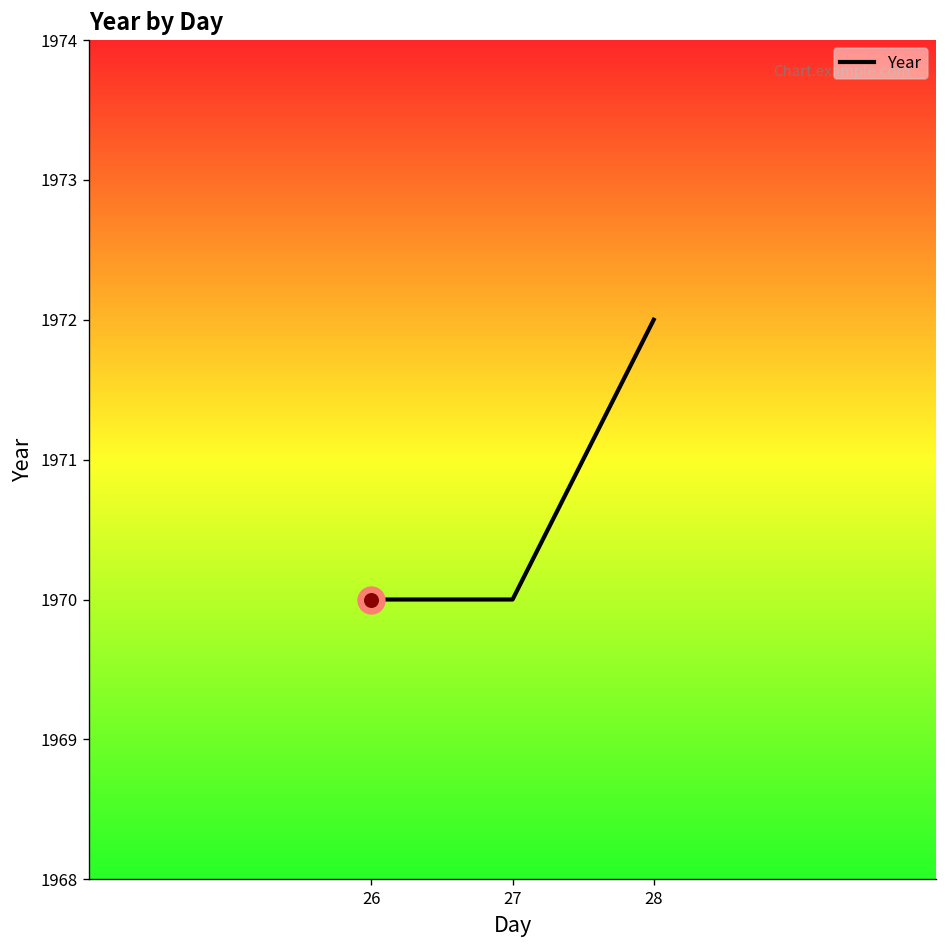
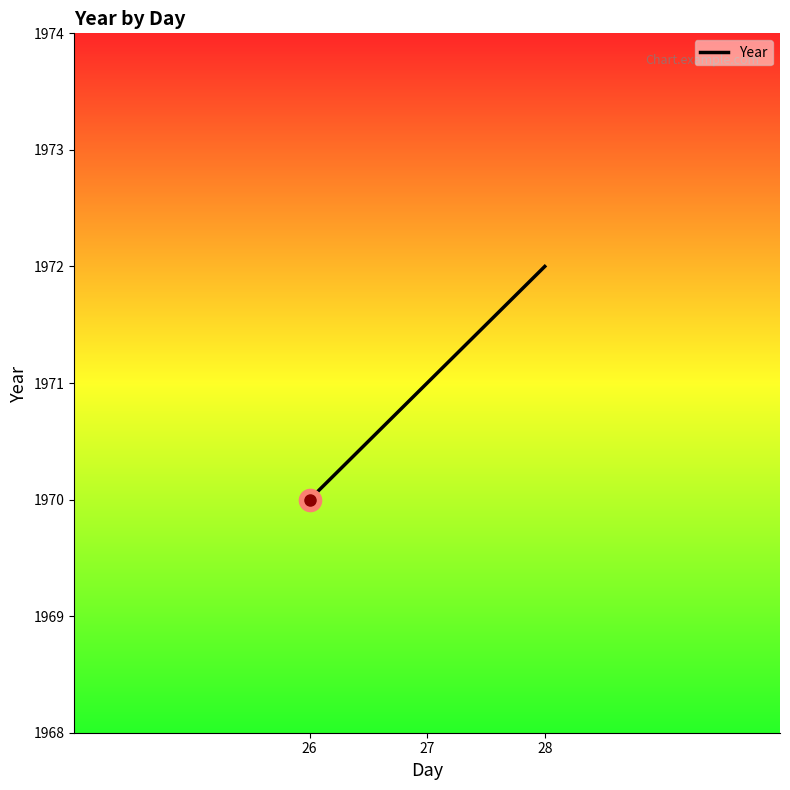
  {
    "Year": {
-     "27": 1970,
+     "27": 1971,
      "28": 1972
    }
  }
